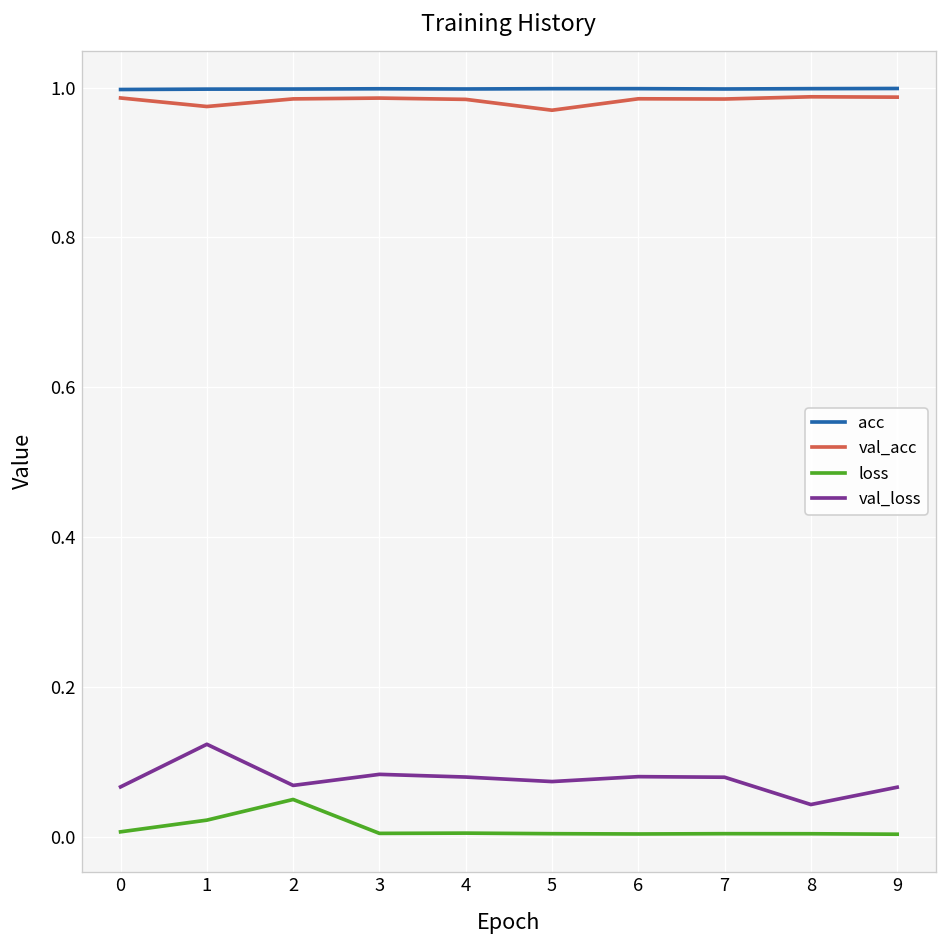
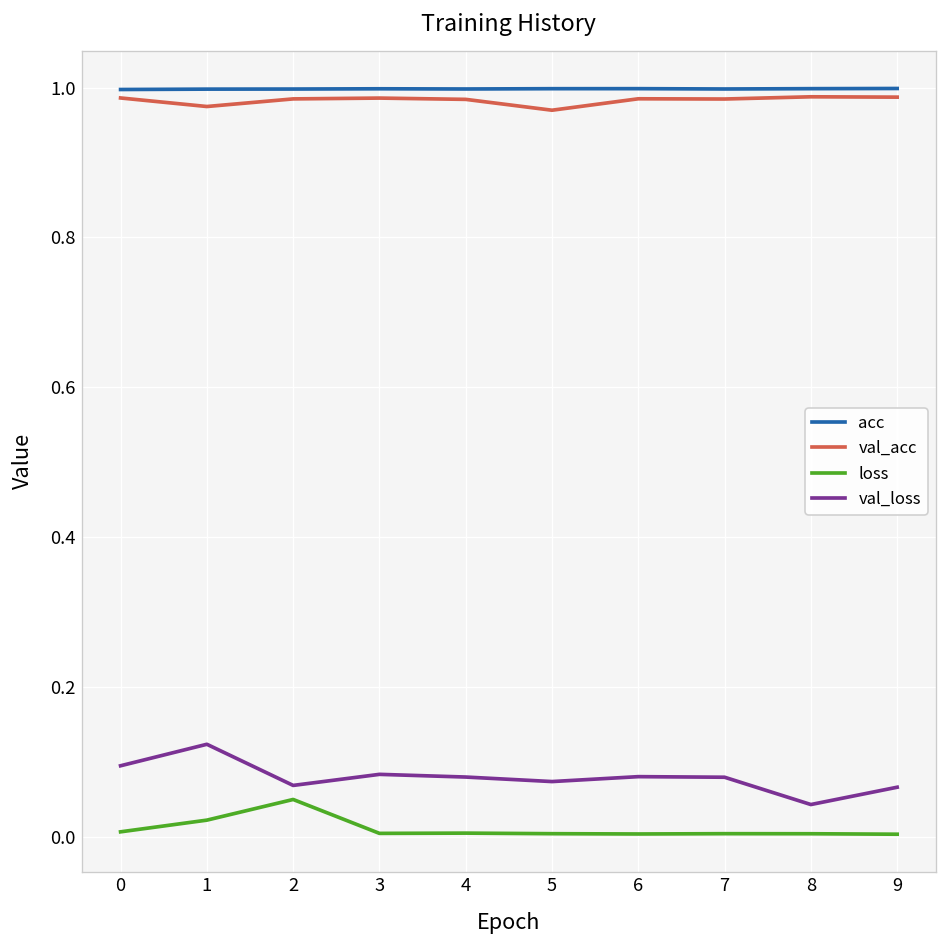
  {
    "acc": {
      "0": 1.00,
      "1": 1.00,
      "2": 1.00,
      "3": 1.00,
      "4": 1.00,
      "5": 1.00,
      "6": 1.00,
      "7": 1.00,
      "8": 1.00,
      "9": 1.00
    },
    "val_acc": {
      "0": 0.99,
      "1": 0.97,
      "2": 0.99,
      "3": 0.99,
      "4": 0.98,
      "5": 0.97,
      "6": 0.99,
      "7": 0.98,
      "8": 0.99,
      "9": 0.99
    },
    "loss": {
      "0": 0.01,
      "1": 0.02,
      "2": 0.05,
      "3": 0.00,
      "4": 0.00,
      "5": 0.00,
      "6": 0.00,
      "7": 0.00,
      "8": 0.00,
      "9": 0.00
    },
    "val_loss": {
-     "0": 0.07,
+     "0": 0.09,
      "1": 0.12,
      "2": 0.07,
      "3": 0.08,
      "4": 0.08,
      "5": 0.07,
      "6": 0.08,
      "7": 0.08,
      "8": 0.04,
      "9": 0.07
    }
  }
